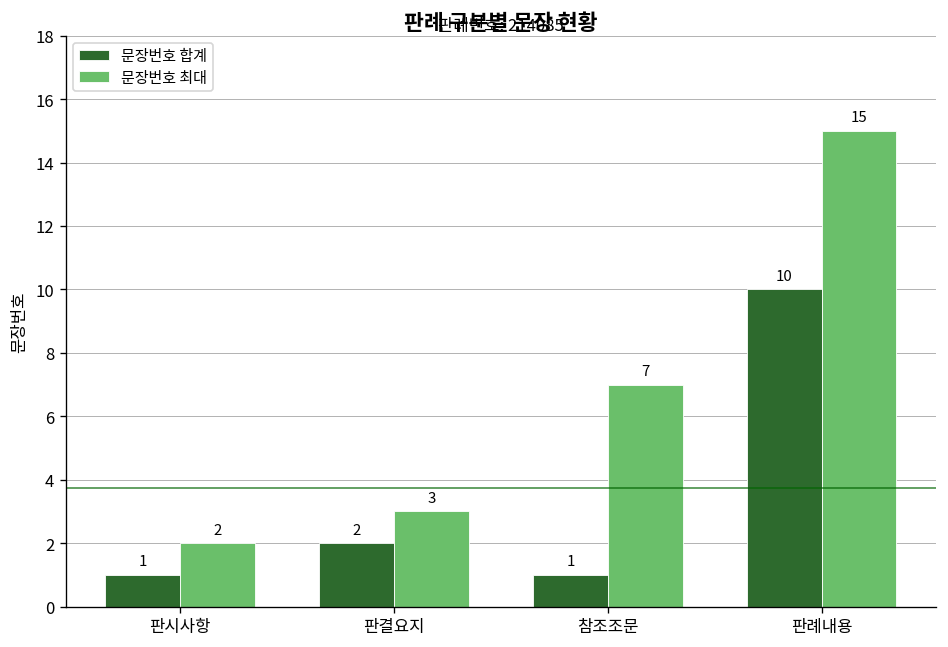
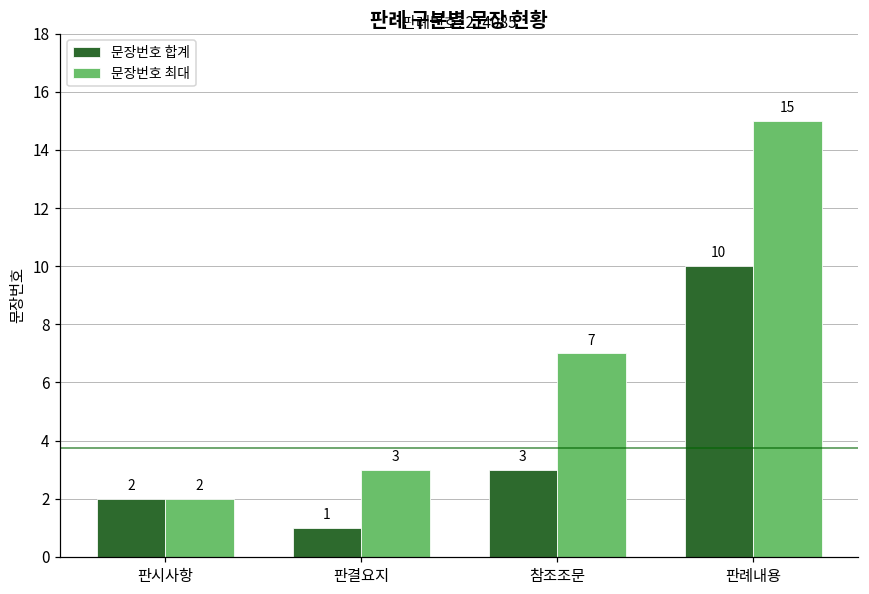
  {
    "문장번호 합계": {
-     "판시사항": 1,
-     "판결요지": 2,
-     "참조조문": 1,
+     "판시사항": 2,
+     "판결요지": 1,
+     "참조조문": 3,
      "판례내용": 10
    },
    "문장번호 최대": {
      "판시사항": 2,
      "판결요지": 3,
      "참조조문": 7,
      "판례내용": 15
    }
  }
